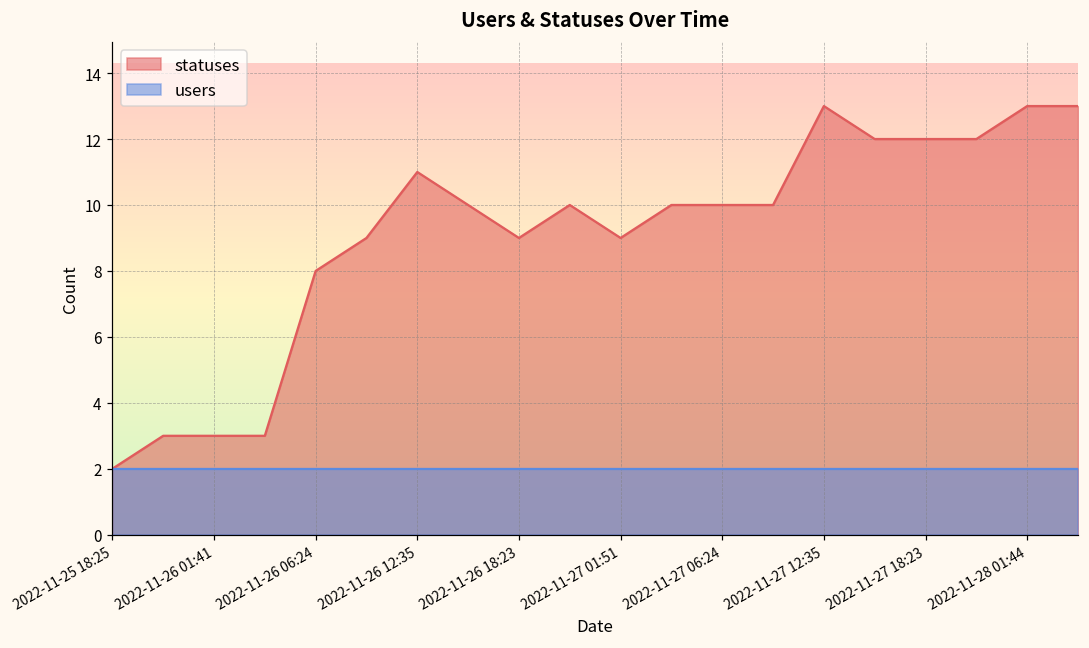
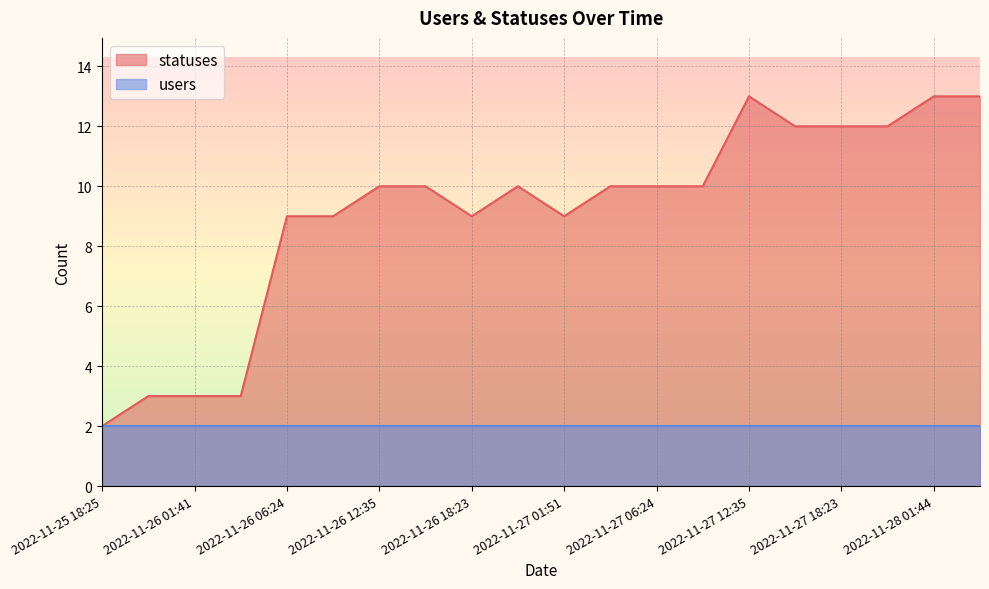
  {
    "statuses": {
      "2022-11-26 01:41": 3,
-     "2022-11-26 06:24": 8,
-     "2022-11-26 12:35": 11,
+     "2022-11-26 06:24": 9,
+     "2022-11-26 12:35": 10,
      "2022-11-26 18:23": 9,
      "2022-11-27 01:51": 9,
      "2022-11-27 06:24": 10,
      "2022-11-27 12:35": 13,
      "2022-11-27 18:23": 12,
      "2022-11-28 01:44": 13
    },
    "users": {
      "2022-11-26 01:41": 2,
      "2022-11-26 06:24": 2,
      "2022-11-26 12:35": 2,
      "2022-11-26 18:23": 2,
      "2022-11-27 01:51": 2,
      "2022-11-27 06:24": 2,
      "2022-11-27 12:35": 2,
      "2022-11-27 18:23": 2,
      "2022-11-28 01:44": 2
    }
  }
